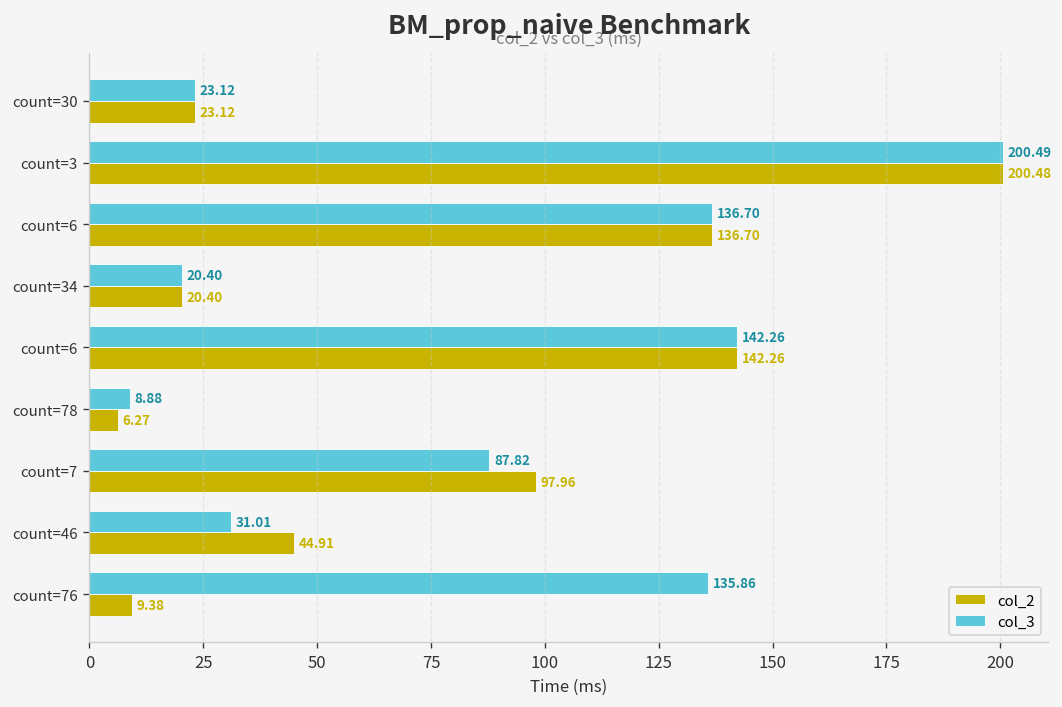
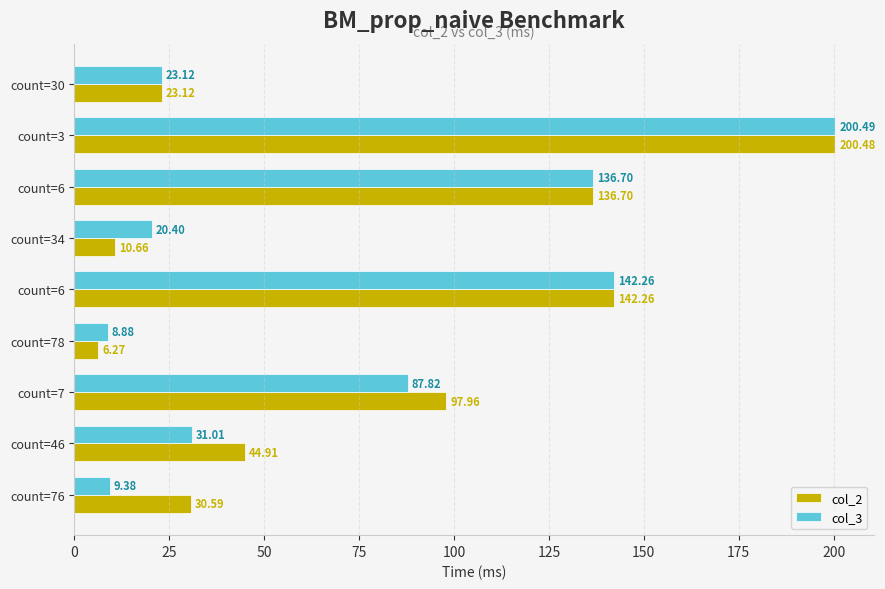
  {
    "col_2": {
      "count=30": 23.12,
      "count=3": 200.48,
-     "count=34": 20.40,
+     "count=34": 10.66,
      "count=78": 6.27,
      "count=7": 97.96,
      "count=46": 44.91,
-     "count=76": 9.38
+     "count=76": 30.59
    },
    "col_3": {
      "count=30": 23.12,
      "count=3": 200.49,
      "count=34": 20.40,
      "count=78": 8.88,
      "count=7": 87.82,
      "count=46": 31.01,
-     "count=76": 135.86
+     "count=76": 9.38
    }
  }
